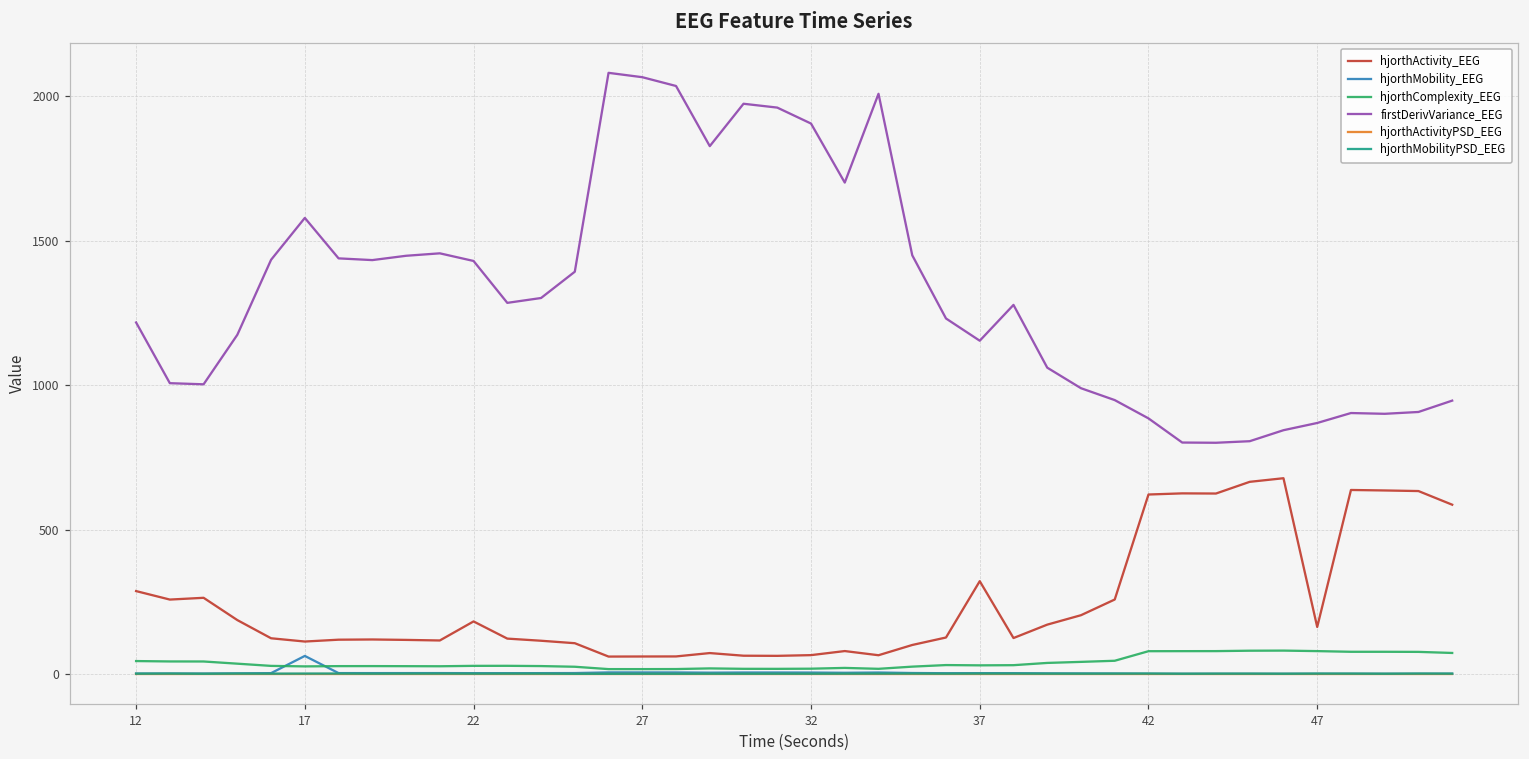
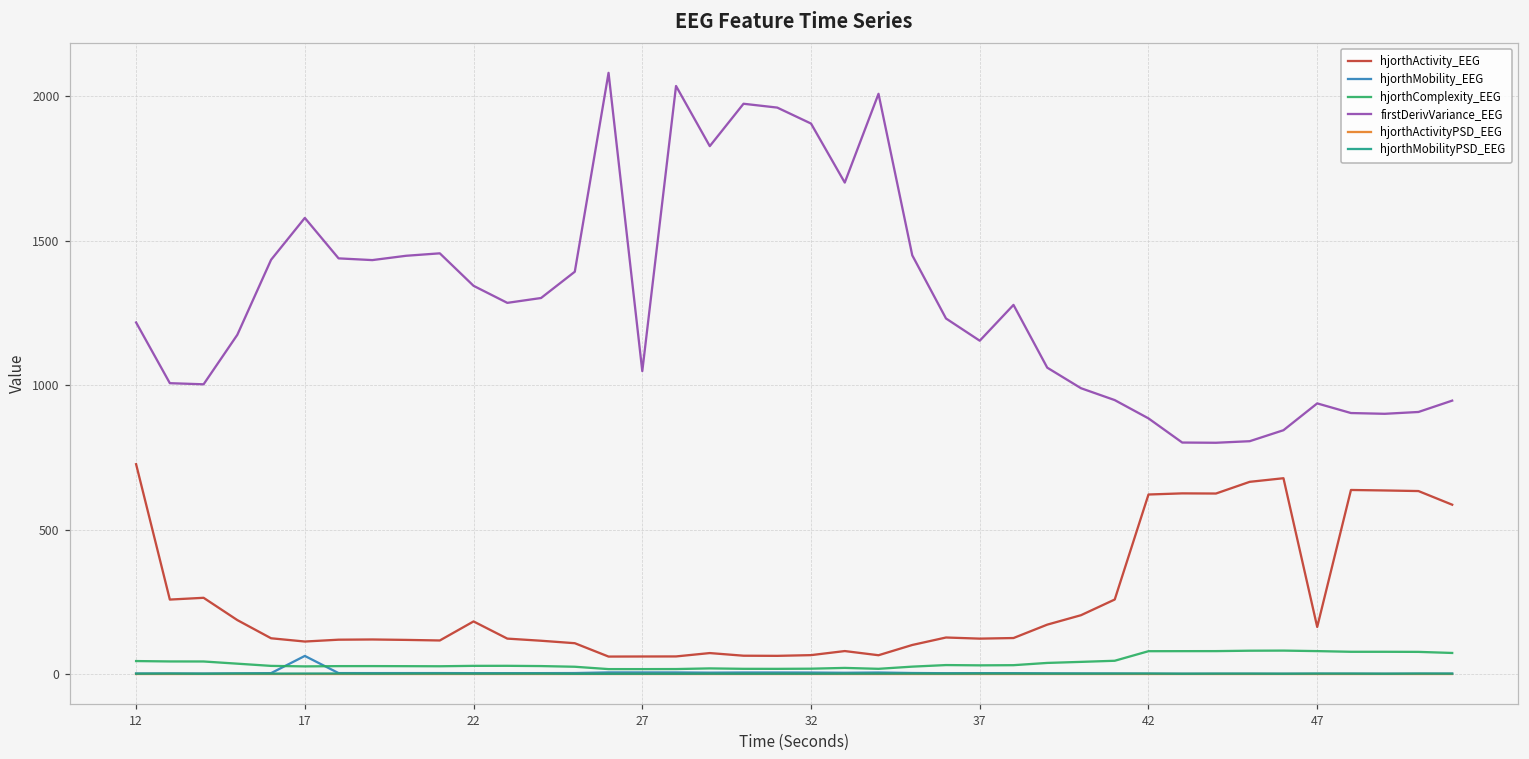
  {
    "hjorthActivity_EEG": {
-     "12": 290,
+     "12": 730,
      "17": 110,
      "22": 180,
      "27": 60,
      "32": 70,
-     "37": 320,
+     "37": 120,
      "42": 620,
      "47": 160
    },
    "hjorthMobility_EEG": {
      "17": 60
    },
    "firstDerivVariance_EEG": {
      "12": 1220,
      "17": 1580,
-     "22": 1430,
-     "27": 2070,
+     "22": 1340,
+     "27": 1050,
      "32": 1900,
      "37": 1150,
      "42": 880,
-     "47": 870
+     "47": 940
    }
  }
